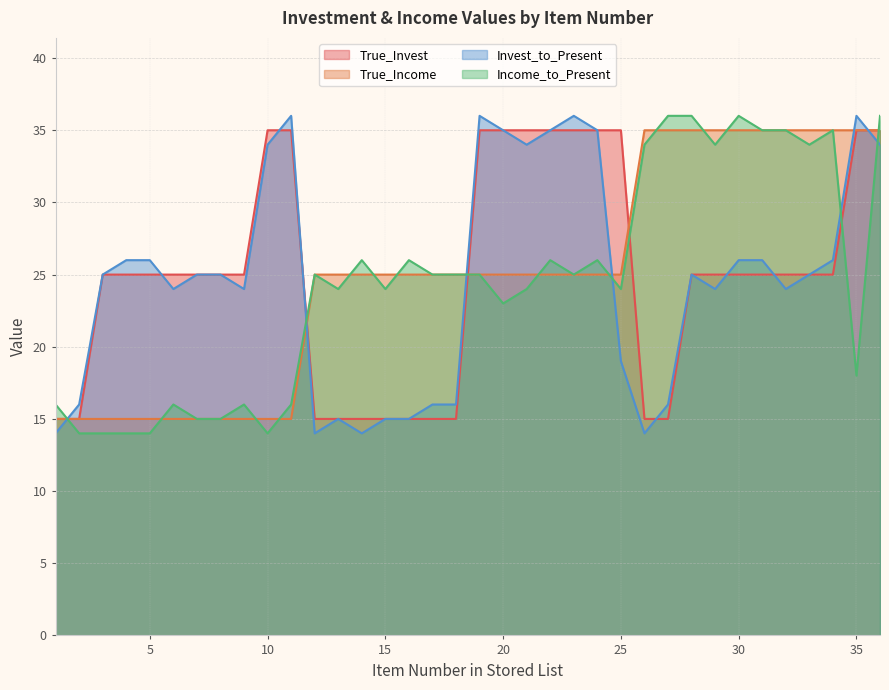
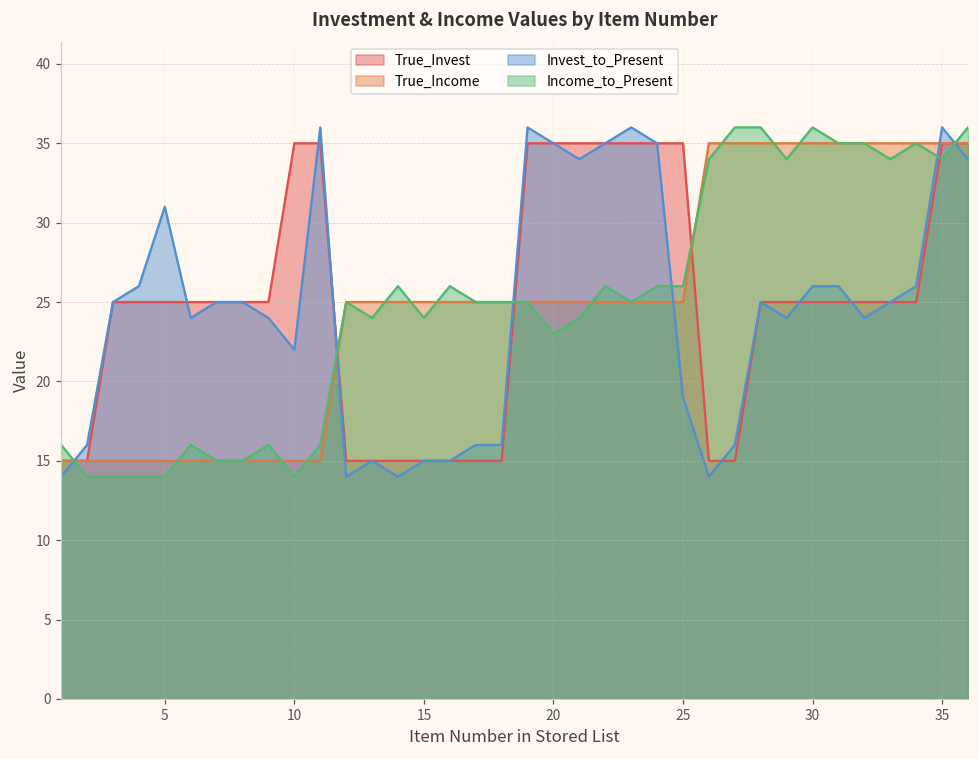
  {
    "Invest_to_Present": {
-     "5": 26,
-     "10": 34,
+     "5": 31,
+     "10": 22,
      "25": 19,
      "30": 26,
      "35": 36
    },
    "Income_to_Present": {
      "5": 14,
      "10": 14,
      "15": 24,
      "20": 23,
-     "25": 24,
+     "25": 26,
      "30": 36,
-     "35": 18
+     "35": 34
    }
  }
